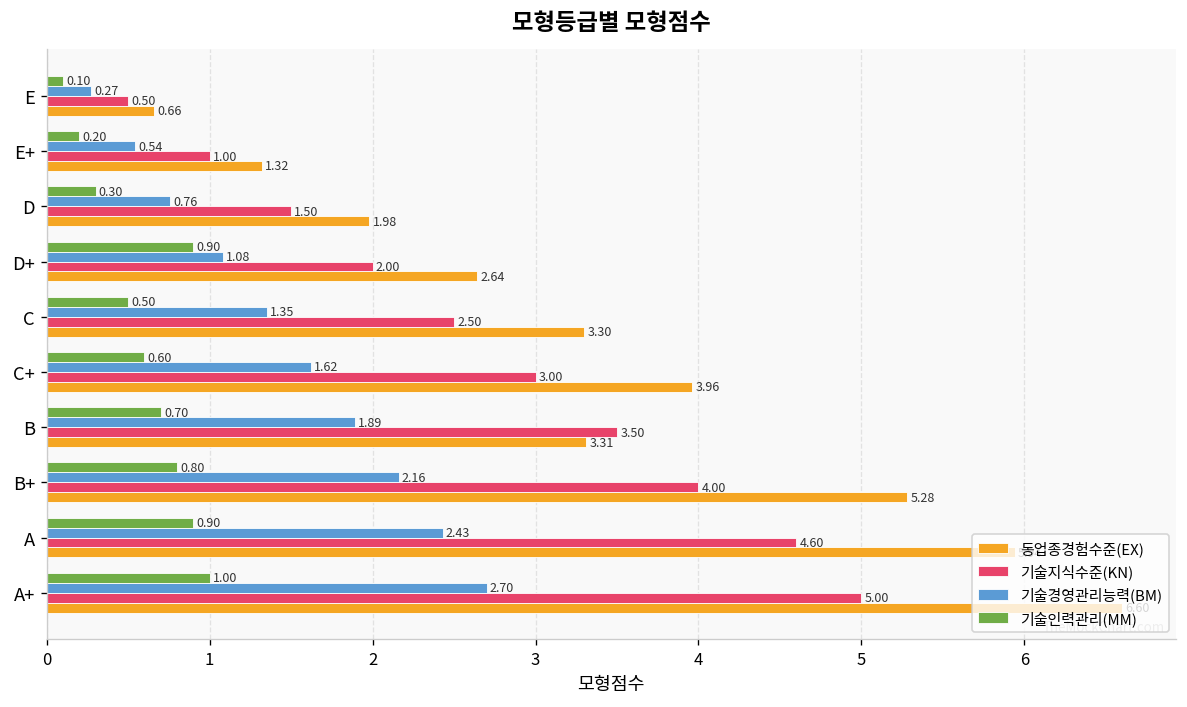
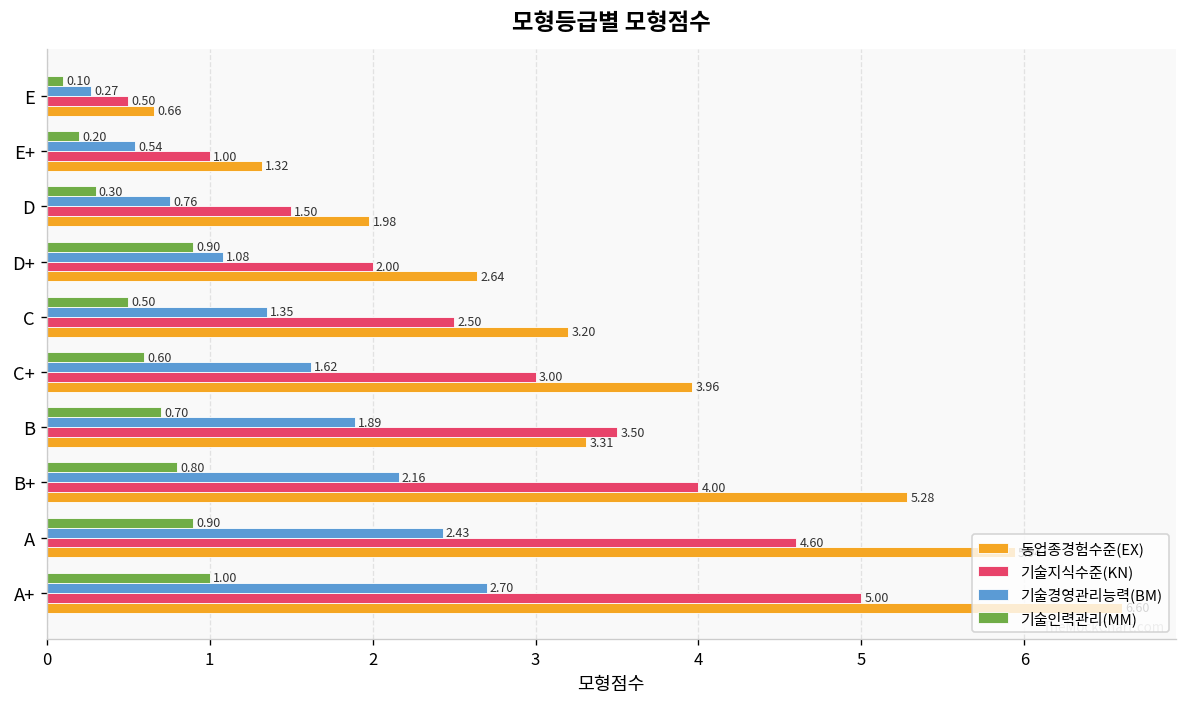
  {
    "동업종경험수준(EX)": {
      "E": 0.66,
      "E+": 1.32,
      "D": 1.98,
      "D+": 2.64,
-     "C": 3.30,
+     "C": 3.20,
      "C+": 3.96,
      "B": 3.31,
      "B+": 5.28
    },
    "기술지식수준(KN)": {
      "E": 0.50,
      "E+": 1.00,
      "D": 1.50,
      "D+": 2.00,
      "C": 2.50,
      "C+": 3.00,
      "B": 3.50,
      "B+": 4.00,
      "A": 4.60,
      "A+": 5.00
    },
    "기술경영관리능력(BM)": {
      "E": 0.27,
      "E+": 0.54,
      "D": 0.76,
      "D+": 1.08,
      "C": 1.35,
      "C+": 1.62,
      "B": 1.89,
      "B+": 2.16,
      "A": 2.43,
      "A+": 2.70
    },
    "기술인력관리(MM)": {
      "E": 0.10,
      "E+": 0.20,
      "D": 0.30,
      "D+": 0.90,
      "C": 0.50,
      "C+": 0.60,
      "B": 0.70,
      "B+": 0.80,
      "A": 0.90,
      "A+": 1.00
    }
  }
